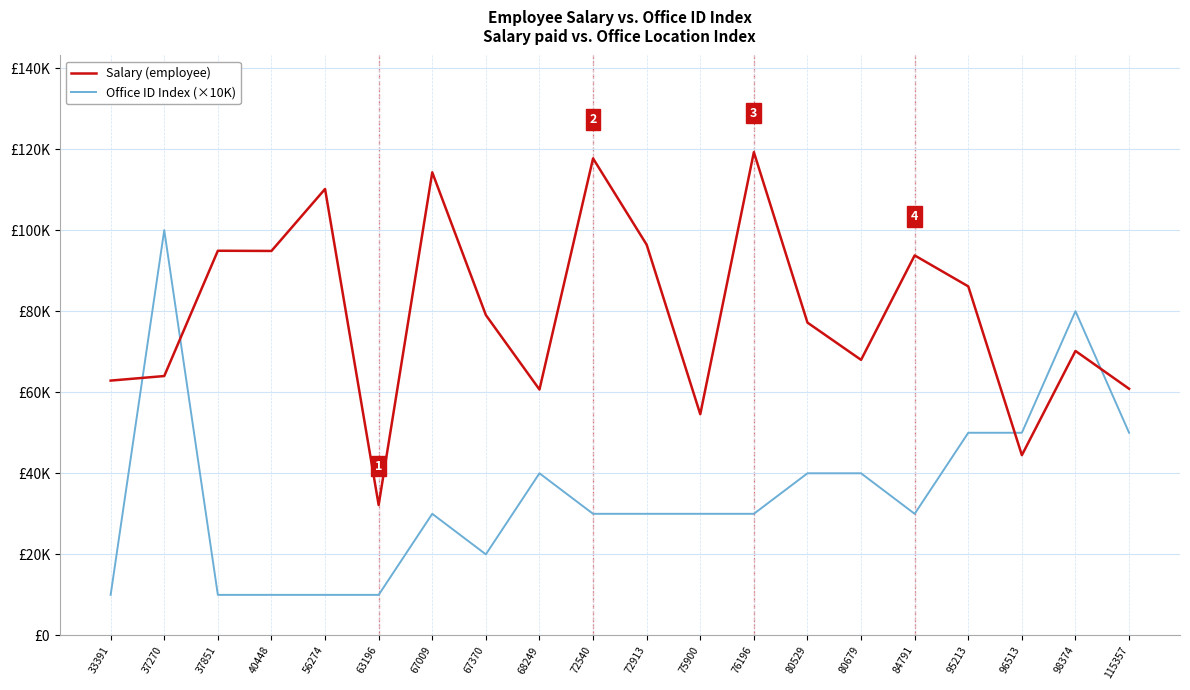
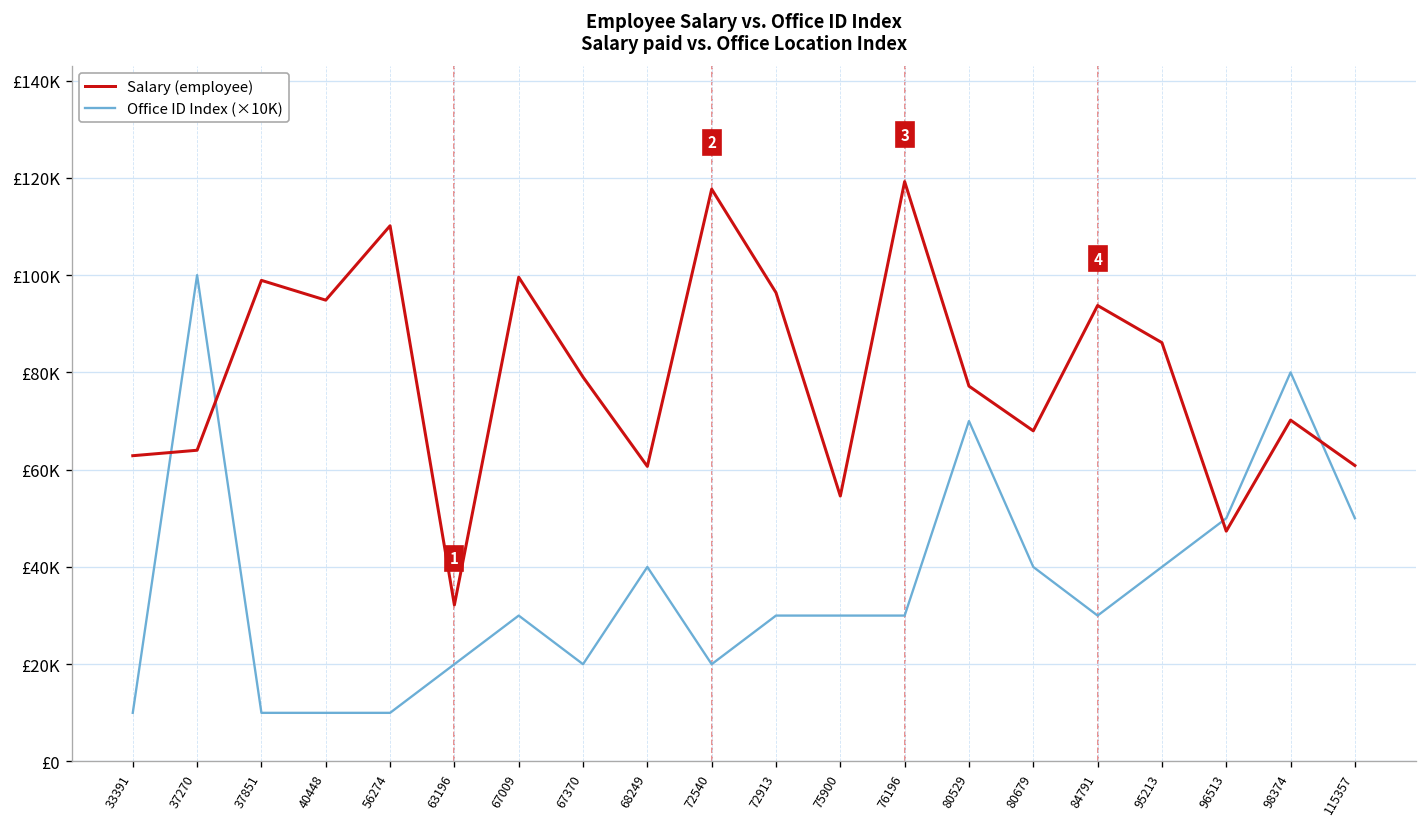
  {
    "Salary (employee)": {
      "33391": "£63000",
      "37270": "£64000",
-     "37851": "£95000",
+     "37851": "£99000",
      "40448": "£95000",
      "56274": "£110000",
      "63196": "£32000",
-     "67009": "£114000",
+     "67009": "£100000",
      "67370": "£79000",
      "68249": "£61000",
      "72540": "£118000",
      "72913": "£96000",
      "75900": "£55000",
      "76196": "£119000",
      "80529": "£77000",
      "80679": "£68000",
      "84791": "£94000",
      "95213": "£86000",
-     "96513": "£44000",
+     "96513": "£47000",
      "98374": "£70000",
      "115357": "£61000"
    },
    "Office ID Index (×10K)": {
      "33391": "£10000",
      "37270": "£100000",
      "37851": "£10000",
      "40448": "£10000",
      "56274": "£10000",
-     "63196": "£10000",
+     "63196": "£20000",
      "67009": "£30000",
      "67370": "£20000",
      "68249": "£40000",
-     "72540": "£30000",
+     "72540": "£20000",
      "72913": "£30000",
      "75900": "£30000",
      "76196": "£30000",
-     "80529": "£40000",
+     "80529": "£70000",
      "80679": "£40000",
      "84791": "£30000",
-     "95213": "£50000",
+     "95213": "£40000",
      "96513": "£50000",
      "98374": "£80000",
      "115357": "£50000"
    }
  }
